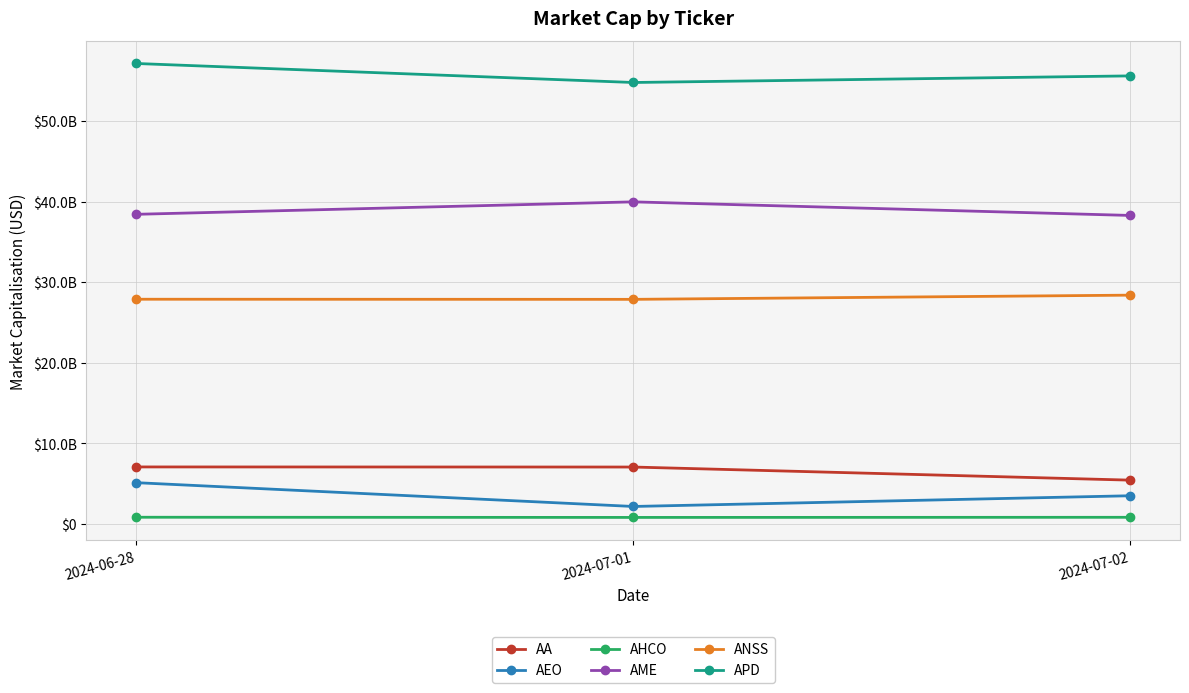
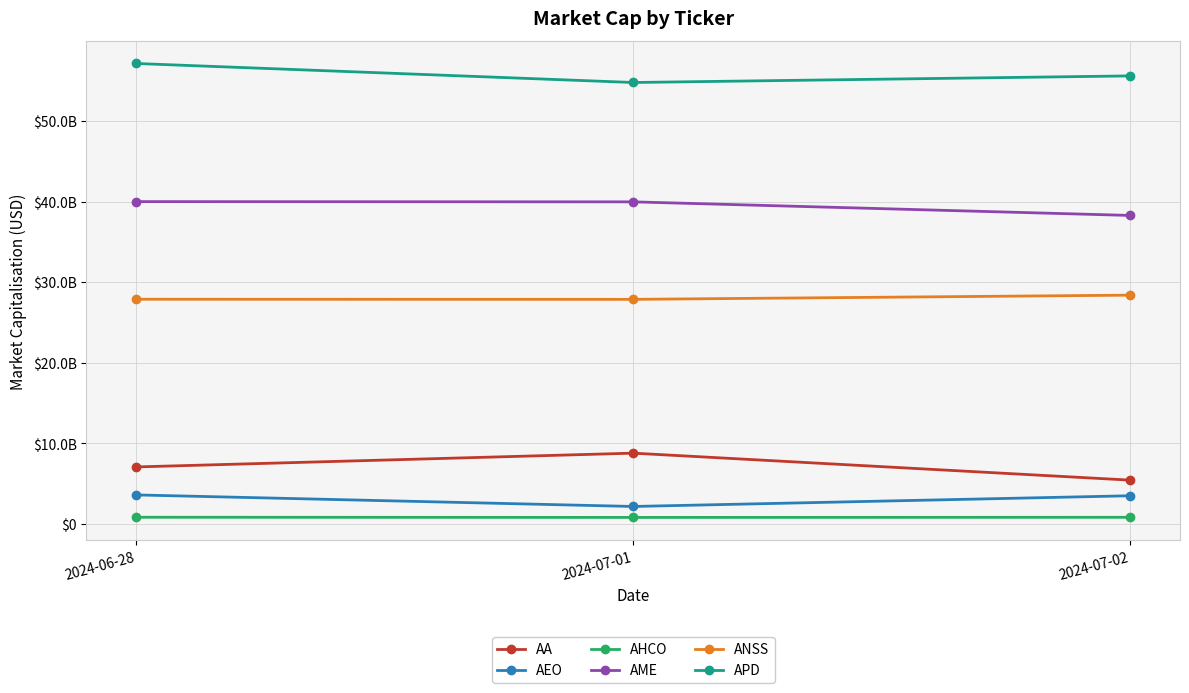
  {
    "AA": {
      "2024-06-28": "$7000000000",
-     "2024-07-01": "$7000000000",
+     "2024-07-01": "$9000000000",
      "2024-07-02": "$5000000000"
    },
    "AEO": {
-     "2024-06-28": "$5000000000",
+     "2024-06-28": "$4000000000",
      "2024-07-01": "$2000000000",
      "2024-07-02": "$3000000000"
    },
    "AME": {
-     "2024-06-28": "$38000000000",
+     "2024-06-28": "$40000000000",
      "2024-07-01": "$40000000000",
      "2024-07-02": "$38000000000"
    },
    "ANSS": {
      "2024-06-28": "$28000000000",
      "2024-07-01": "$28000000000",
      "2024-07-02": "$28000000000"
    }
  }
